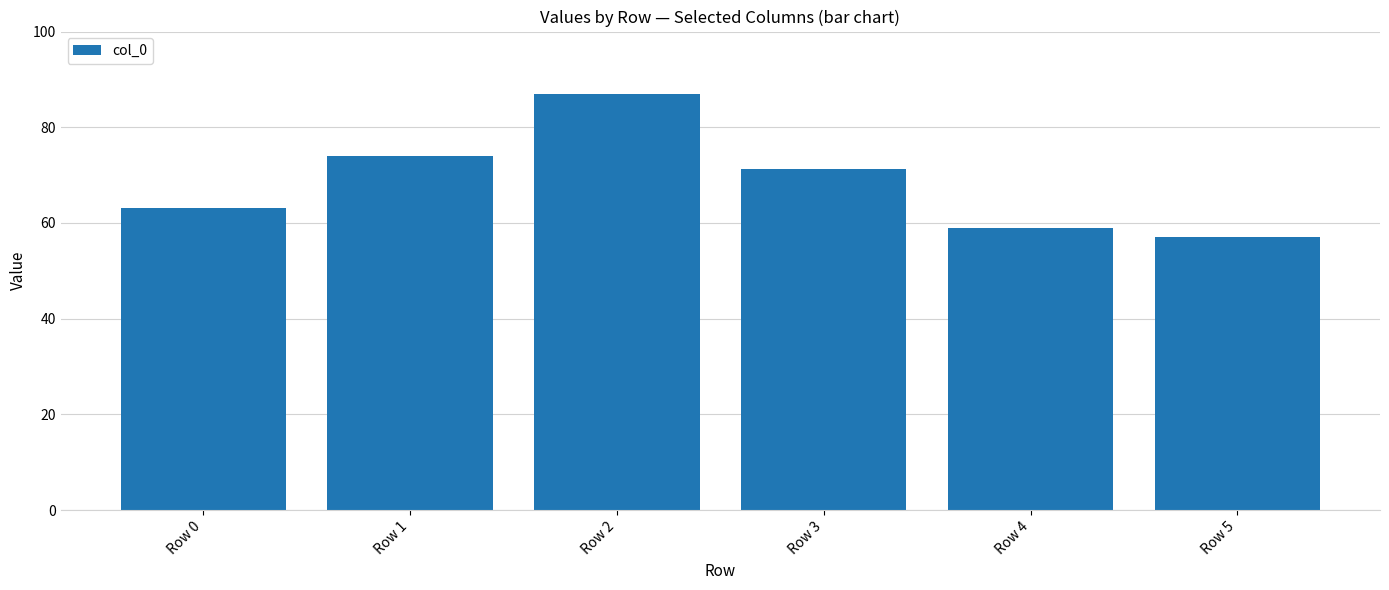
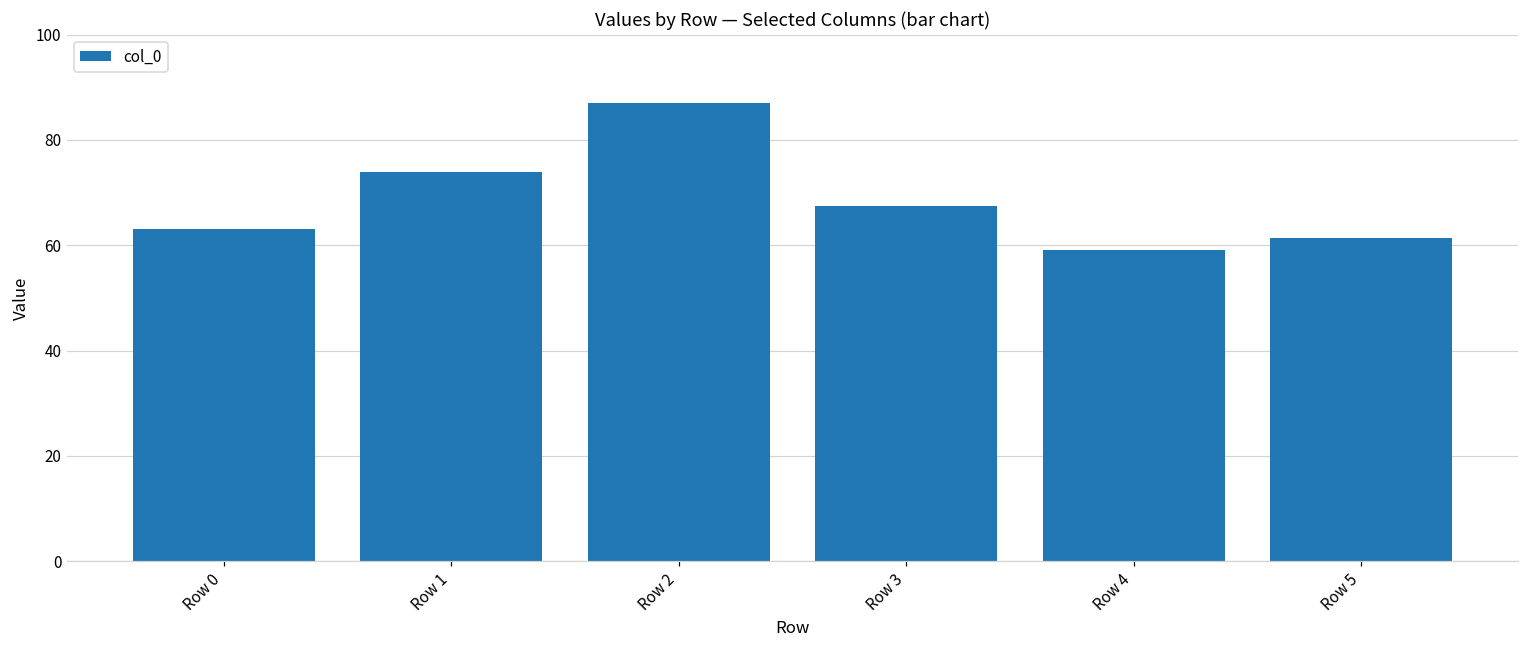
  {
    "Row 0": 63,
    "Row 1": 74,
    "Row 2": 87,
-   "Row 3": 71,
+   "Row 3": 68,
    "Row 4": 59,
-   "Row 5": 57
+   "Row 5": 61
  }
